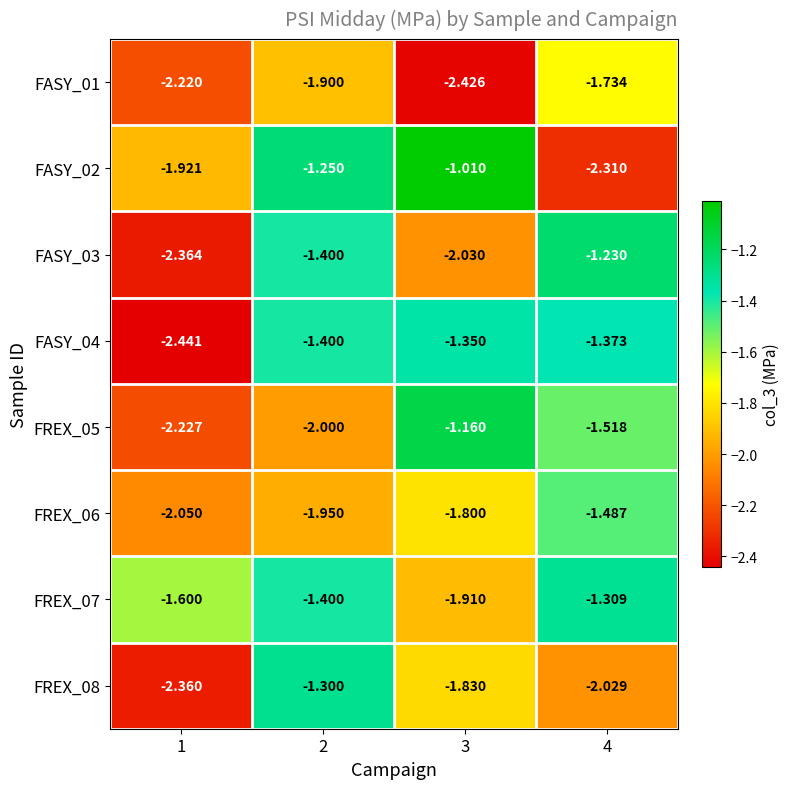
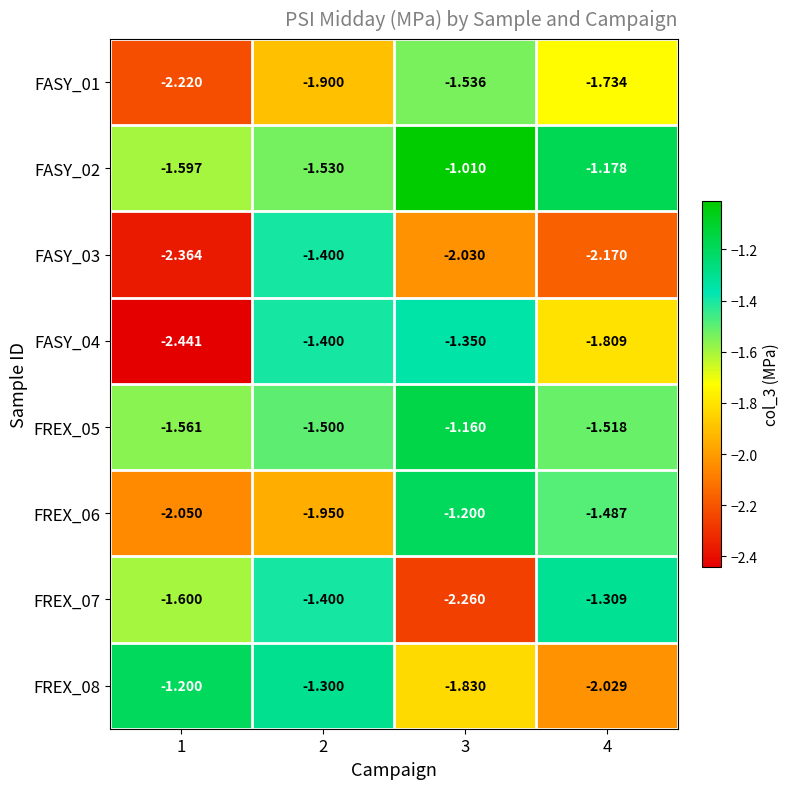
  {
    "FASY_01": {
      "1": -2.220,
      "2": -1.900,
-     "3": -2.426,
+     "3": -1.536,
      "4": -1.734
    },
    "FASY_02": {
-     "1": -1.921,
-     "2": -1.250,
+     "1": -1.597,
+     "2": -1.530,
      "3": -1.010,
-     "4": -2.310
+     "4": -1.178
    },
    "FASY_03": {
      "1": -2.364,
      "2": -1.400,
      "3": -2.030,
-     "4": -1.230
+     "4": -2.170
    },
    "FASY_04": {
      "1": -2.441,
      "2": -1.400,
      "3": -1.350,
-     "4": -1.373
+     "4": -1.809
    },
    "FREX_05": {
-     "1": -2.227,
-     "2": -2.000,
+     "1": -1.561,
+     "2": -1.500,
      "3": -1.160,
      "4": -1.518
    },
    "FREX_06": {
      "1": -2.050,
      "2": -1.950,
-     "3": -1.800,
+     "3": -1.200,
      "4": -1.487
    },
    "FREX_07": {
      "1": -1.600,
      "2": -1.400,
-     "3": -1.910,
+     "3": -2.260,
      "4": -1.309
    },
    "FREX_08": {
-     "1": -2.360,
+     "1": -1.200,
      "2": -1.300,
      "3": -1.830,
      "4": -2.029
    }
  }
